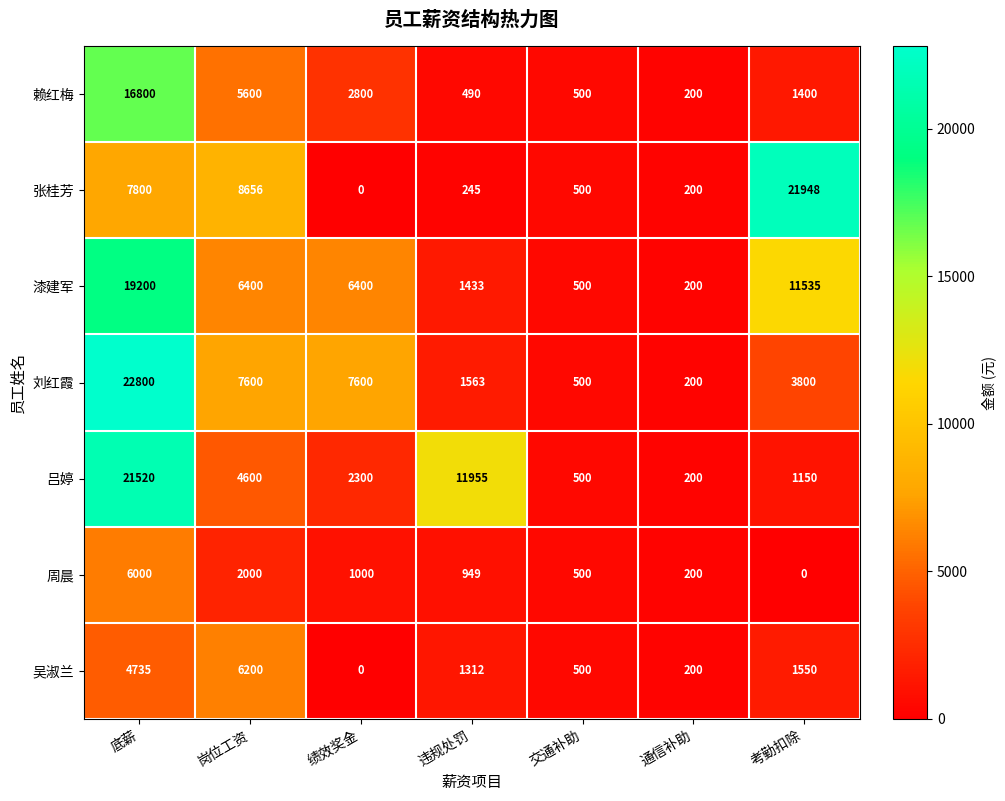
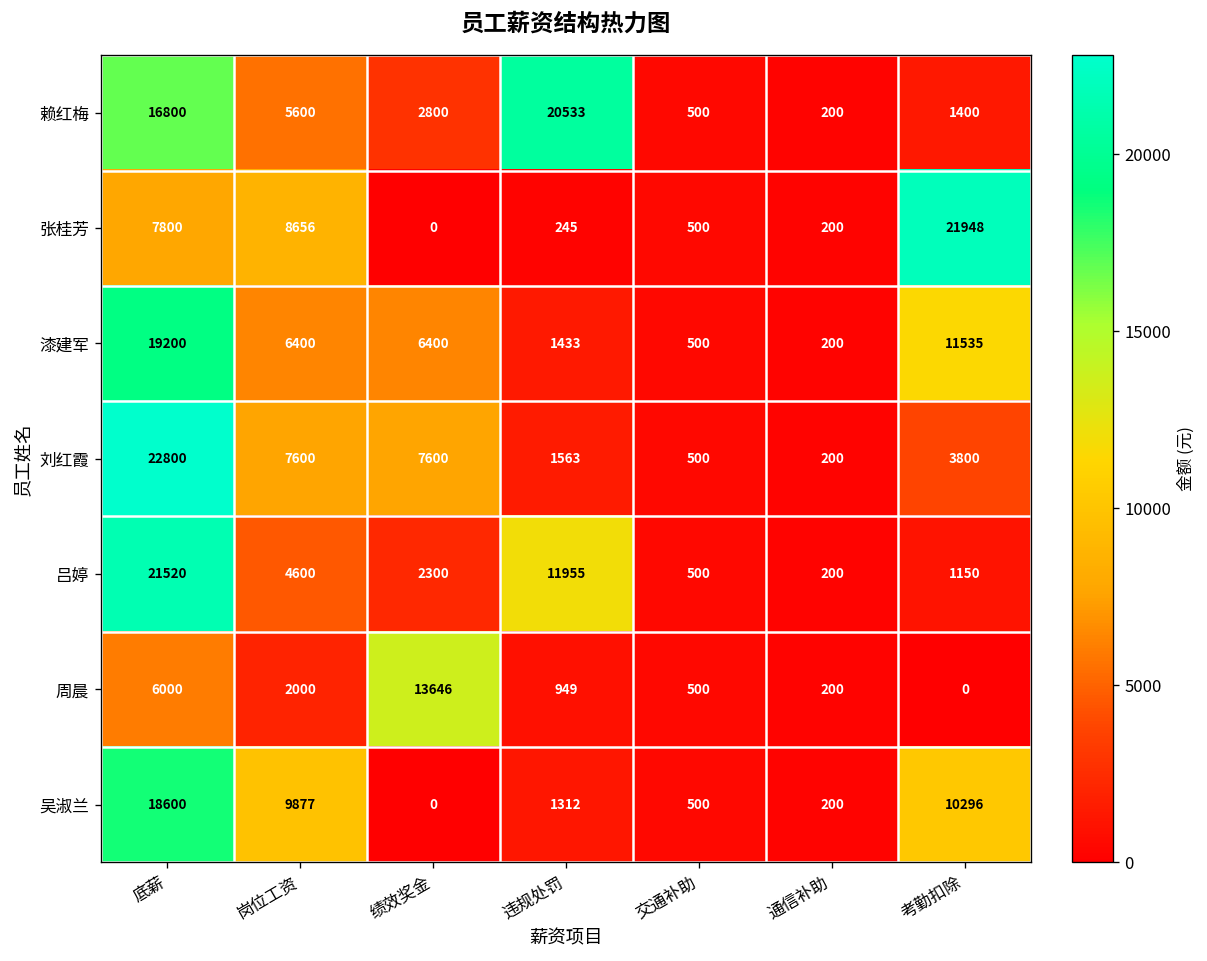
  {
    "赖红梅": {
      "底薪": 16800,
      "岗位工资": 5600,
      "绩效奖金": 2800,
-     "违规处罚": 490,
+     "违规处罚": 20533,
      "交通补助": 500,
      "通信补助": 200,
      "考勤扣除": 1400
    },
    "张桂芳": {
      "底薪": 7800,
      "岗位工资": 8656,
      "绩效奖金": 0,
      "违规处罚": 245,
      "交通补助": 500,
      "通信补助": 200,
      "考勤扣除": 21948
    },
    "漆建军": {
      "底薪": 19200,
      "岗位工资": 6400,
      "绩效奖金": 6400,
      "违规处罚": 1433,
      "交通补助": 500,
      "通信补助": 200,
      "考勤扣除": 11535
    },
    "刘红霞": {
      "底薪": 22800,
      "岗位工资": 7600,
      "绩效奖金": 7600,
      "违规处罚": 1563,
      "交通补助": 500,
      "通信补助": 200,
      "考勤扣除": 3800
    },
    "吕婷": {
      "底薪": 21520,
      "岗位工资": 4600,
      "绩效奖金": 2300,
      "违规处罚": 11955,
      "交通补助": 500,
      "通信补助": 200,
      "考勤扣除": 1150
    },
    "周晨": {
      "底薪": 6000,
      "岗位工资": 2000,
-     "绩效奖金": 1000,
+     "绩效奖金": 13646,
      "违规处罚": 949,
      "交通补助": 500,
      "通信补助": 200,
      "考勤扣除": 0
    },
    "吴淑兰": {
-     "底薪": 4735,
-     "岗位工资": 6200,
+     "底薪": 18600,
+     "岗位工资": 9877,
      "绩效奖金": 0,
      "违规处罚": 1312,
      "交通补助": 500,
      "通信补助": 200,
-     "考勤扣除": 1550
+     "考勤扣除": 10296
    }
  }
